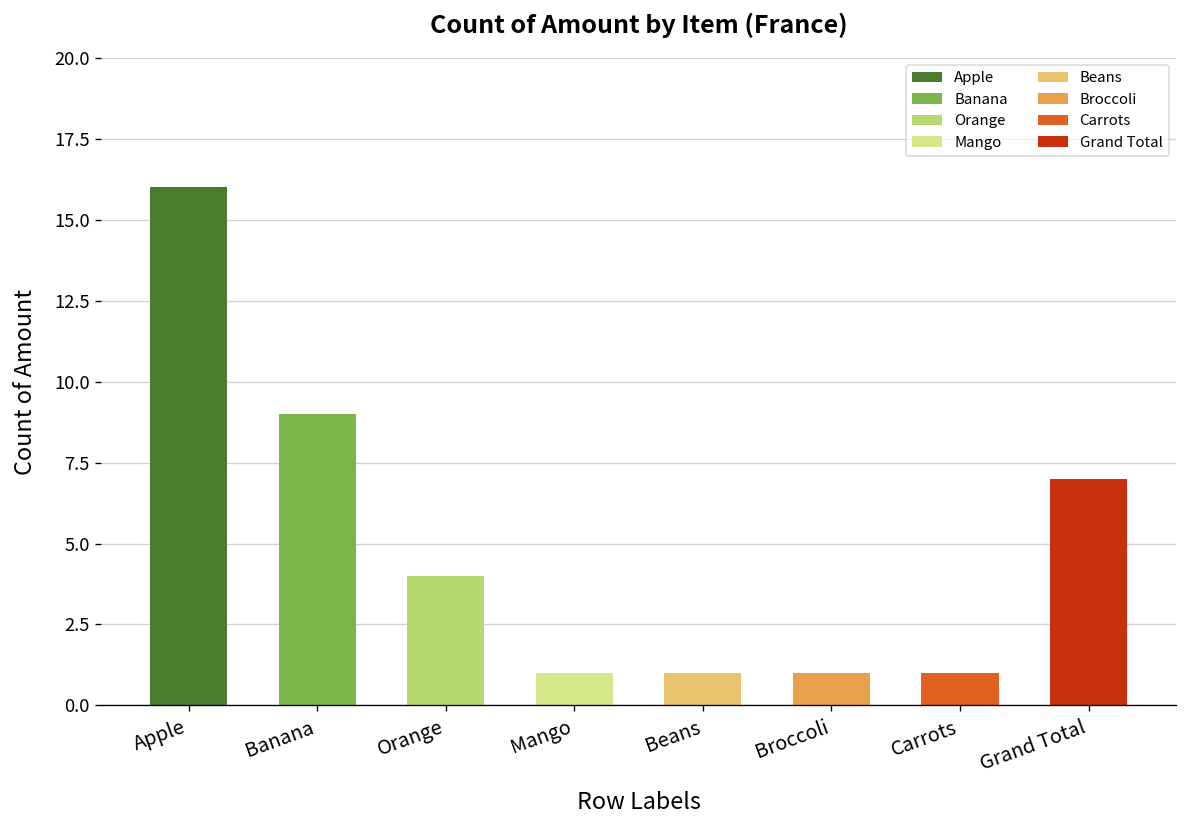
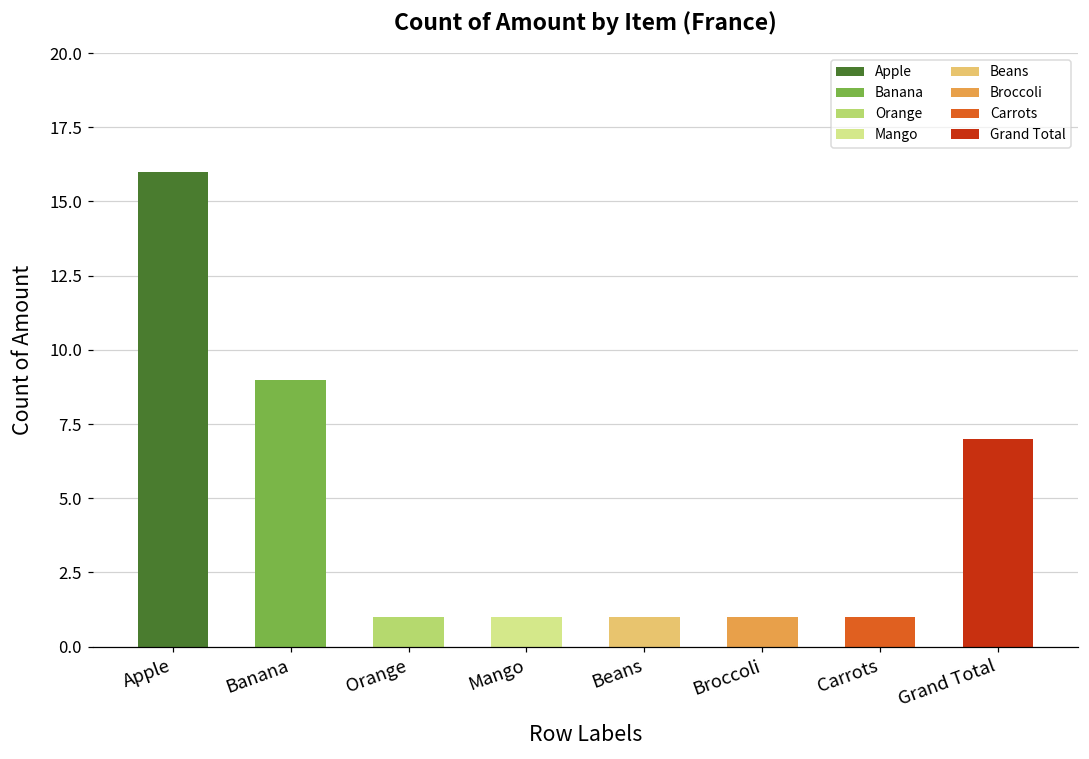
  {
    "Apple": 16,
    "Banana": 9,
-   "Orange": 4,
+   "Orange": 1,
    "Mango": 1,
    "Beans": 1,
    "Broccoli": 1,
    "Carrots": 1,
    "Grand Total": 7
  }
